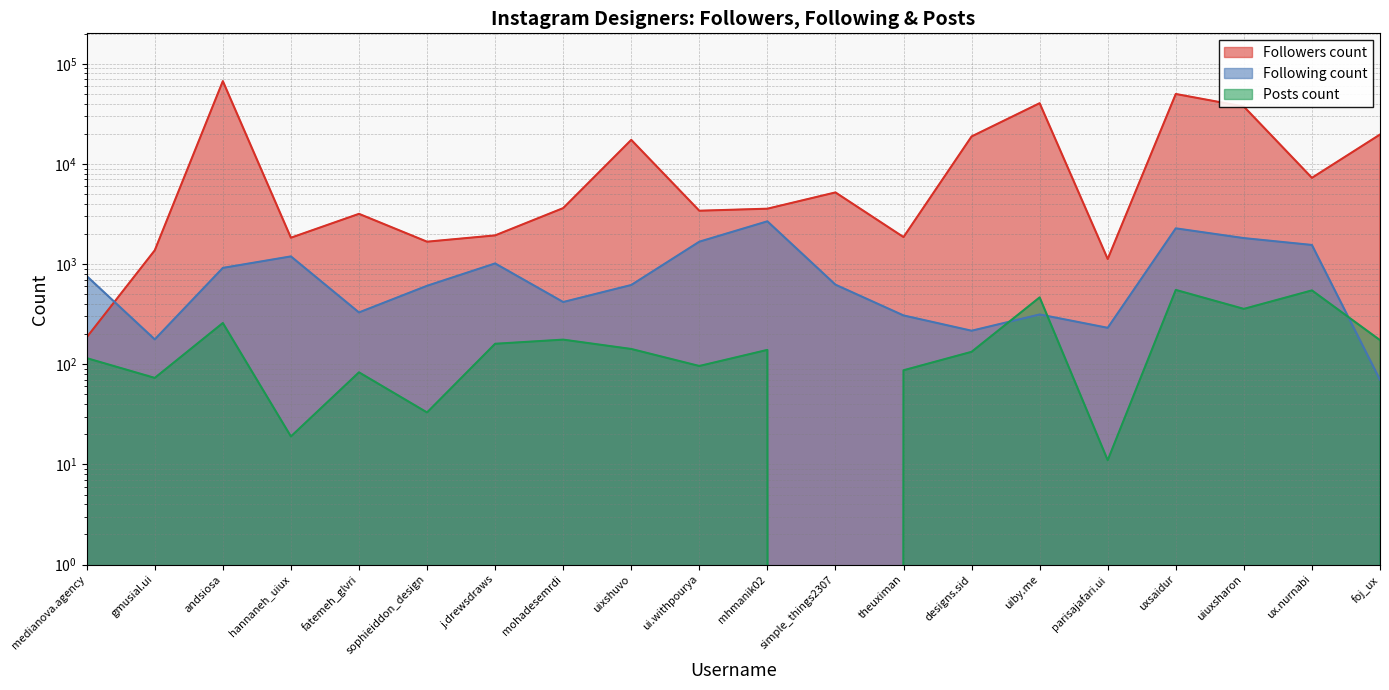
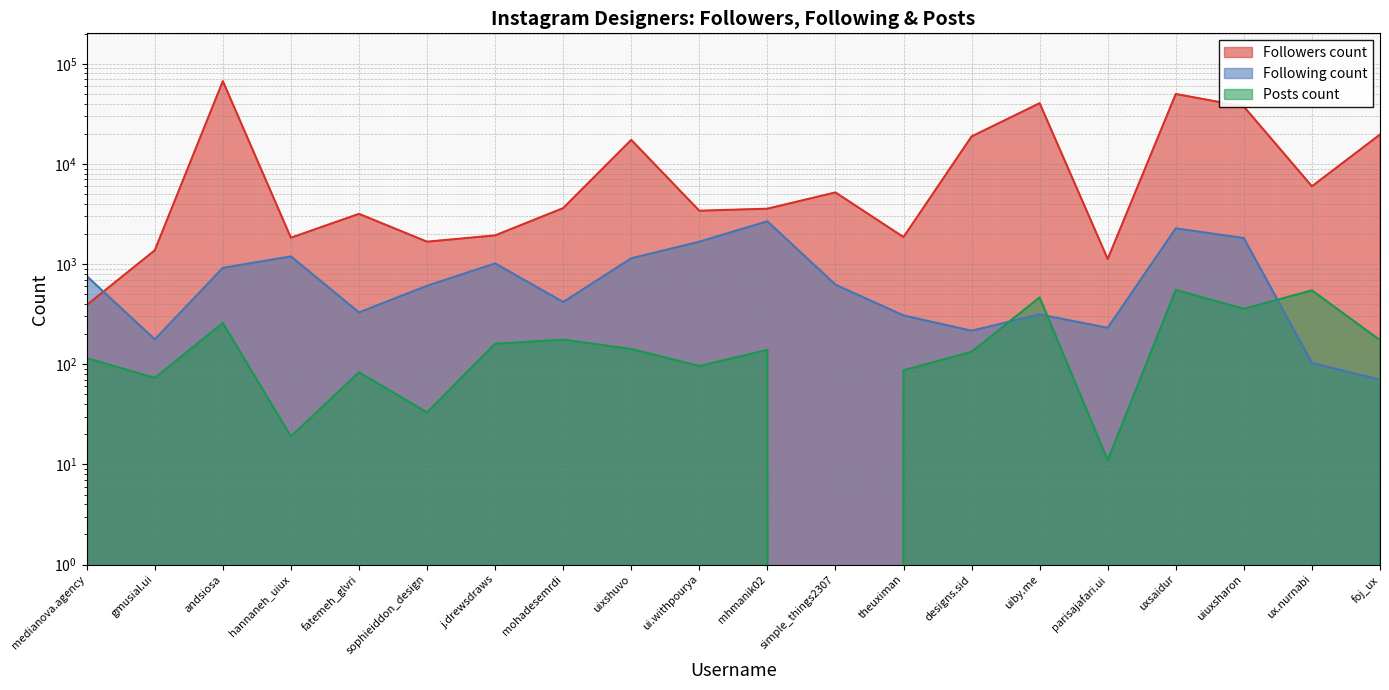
  {
    "Followers count": {
-     "medianova.agency": 190,
+     "medianova.agency": 390,
      "gmusial.ui": 1400,
      "andsiosa": 70000,
      "hannaneh_uiux": 1800,
      "fatemeh_glvri": 3200,
      "sophieiddon_design": 1700,
      "j.drewsdraws": 1900,
      "mohadesemrdi": 3600,
      "uixshuvo": 17000,
      "ui.withpourya": 3400,
      "mhmanik02": 3600,
      "simple_things2307": 5000,
      "theuximan": 1900,
      "designs.sid": 19000,
      "uiby.me": 40000,
      "parisajafari.ui": 1100,
      "uxsaidur": 50000,
-     "ux.nurnabi": 7000,
+     "ux.nurnabi": 6000,
      "foj_ux": 20000
    },
    "Following count": {
      "medianova.agency": 800,
      "gmusial.ui": 180,
      "andsiosa": 900,
      "hannaneh_uiux": 1200,
      "fatemeh_glvri": 330,
      "sophieiddon_design": 600,
      "j.drewsdraws": 1000,
      "mohadesemrdi": 420,
-     "uixshuvo": 600,
+     "uixshuvo": 1100,
      "ui.withpourya": 1700,
      "mhmanik02": 2700,
      "simple_things2307": 600,
      "theuximan": 310,
      "designs.sid": 220,
      "uiby.me": 310,
      "parisajafari.ui": 230,
      "uxsaidur": 2300,
      "uiuxsharon": 1800,
-     "ux.nurnabi": 1600,
+     "ux.nurnabi": 100,
      "foj_ux": 70
    },
    "Posts count": {
      "medianova.agency": 120,
      "gmusial.ui": 70,
      "andsiosa": 260,
      "hannaneh_uiux": 19,
      "fatemeh_glvri": 80,
      "sophieiddon_design": 33,
      "j.drewsdraws": 160,
      "mohadesemrdi": 180,
      "uixshuvo": 140,
      "ui.withpourya": 100,
      "mhmanik02": 140,
      "theuximan": 90,
      "designs.sid": 130,
      "uiby.me": 500,
      "parisajafari.ui": 11,
      "uxsaidur": 600,
      "uiuxsharon": 360,
      "ux.nurnabi": 500,
      "foj_ux": 170
    }
  }
